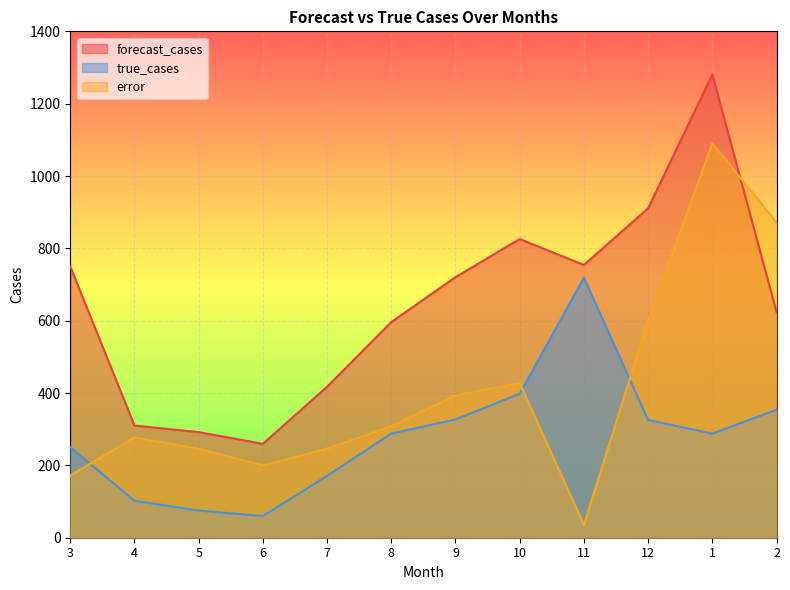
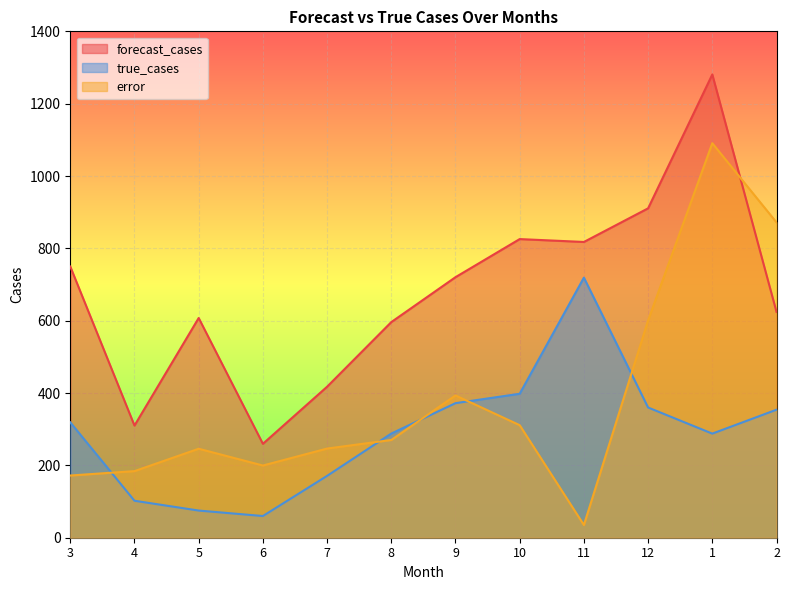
  {
    "forecast_cases": {
      "3": 750,
      "4": 310,
-     "5": 290,
+     "5": 610,
      "6": 260,
      "7": 420,
      "8": 600,
      "9": 720,
      "10": 830,
-     "11": 750,
+     "11": 820,
      "12": 910,
      "1": 1280,
      "2": 620
    },
    "true_cases": {
-     "3": 250,
+     "3": 320,
      "4": 100,
      "5": 80,
      "6": 60,
      "7": 170,
      "8": 290,
-     "9": 330,
+     "9": 370,
      "10": 400,
      "11": 720,
-     "12": 330,
+     "12": 360,
      "1": 290,
      "2": 350
    },
    "error": {
      "3": 170,
-     "4": 280,
+     "4": 180,
      "5": 250,
      "6": 200,
      "7": 250,
-     "8": 310,
+     "8": 270,
      "9": 390,
-     "10": 430,
+     "10": 310,
      "11": 40,
      "12": 600,
      "1": 1090,
      "2": 870
    }
  }
